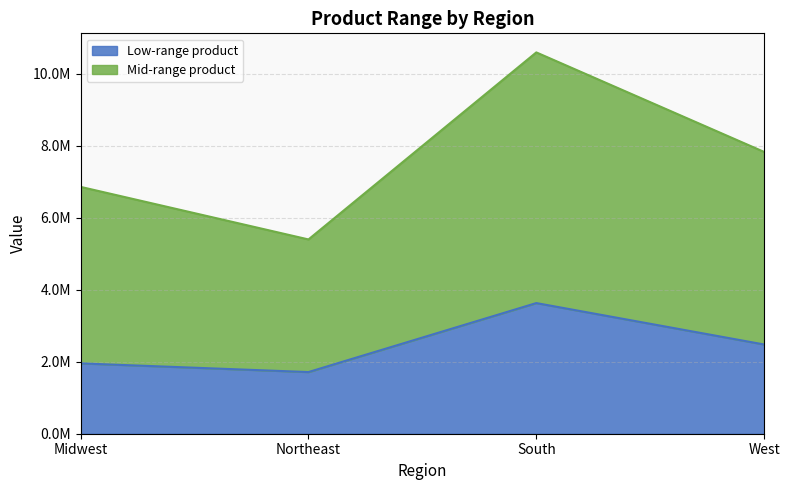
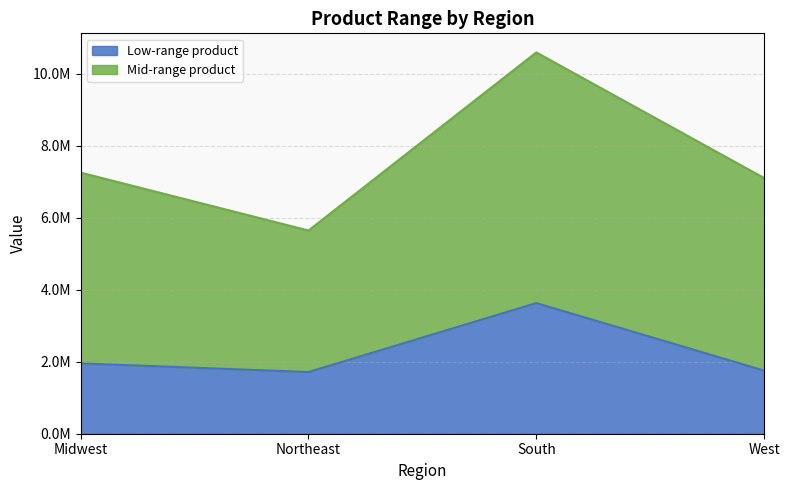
  {
    "Low-range product": {
      "Midwest": 2000000,
      "Northeast": 1700000,
      "South": 3600000,
-     "West": 2500000
+     "West": 1800000
    },
    "Mid-range product": {
-     "Midwest": 4900000,
-     "Northeast": 3700000,
+     "Midwest": 5300000,
+     "Northeast": 3900000,
      "South": 7000000,
      "West": 5300000
    }
  }
